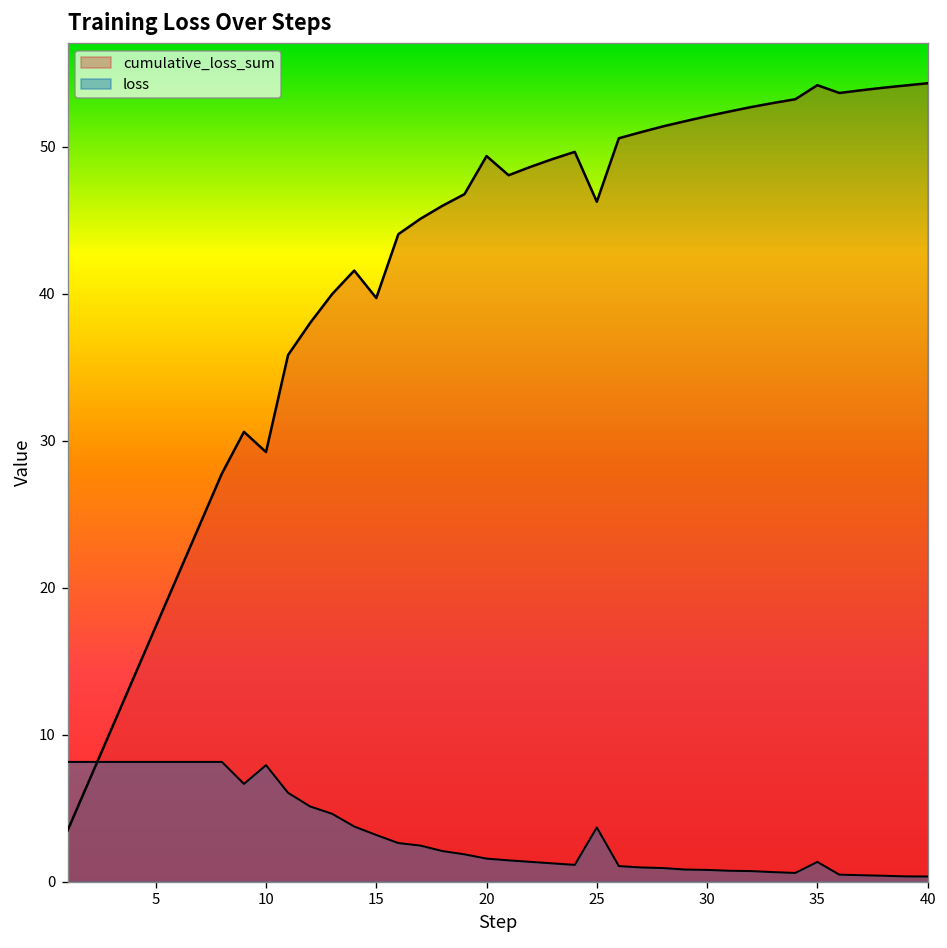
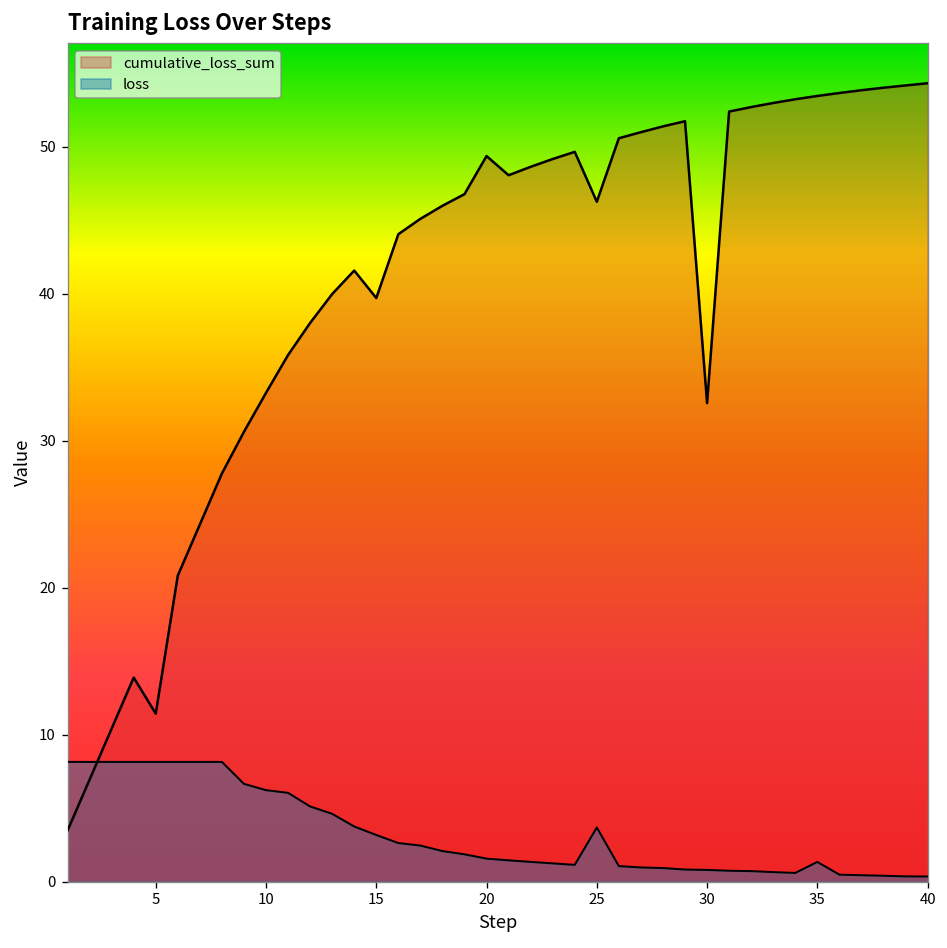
  {
    "cumulative_loss_sum": {
-     "5": 17.4,
-     "10": 29.2,
+     "5": 11.4,
+     "10": 33.3,
      "15": 39.7,
      "20": 49.4,
      "25": 46.3,
-     "30": 52.1,
-     "35": 54.2,
+     "30": 32.6,
+     "35": 53.4,
      "40": 54.3
    },
    "loss": {
      "5": 8.1,
-     "10": 7.9,
+     "10": 6.2,
      "15": 3.2,
      "20": 1.6,
      "25": 3.7,
      "30": 0.8,
      "35": 1.3,
      "40": 0.4
    }
  }
